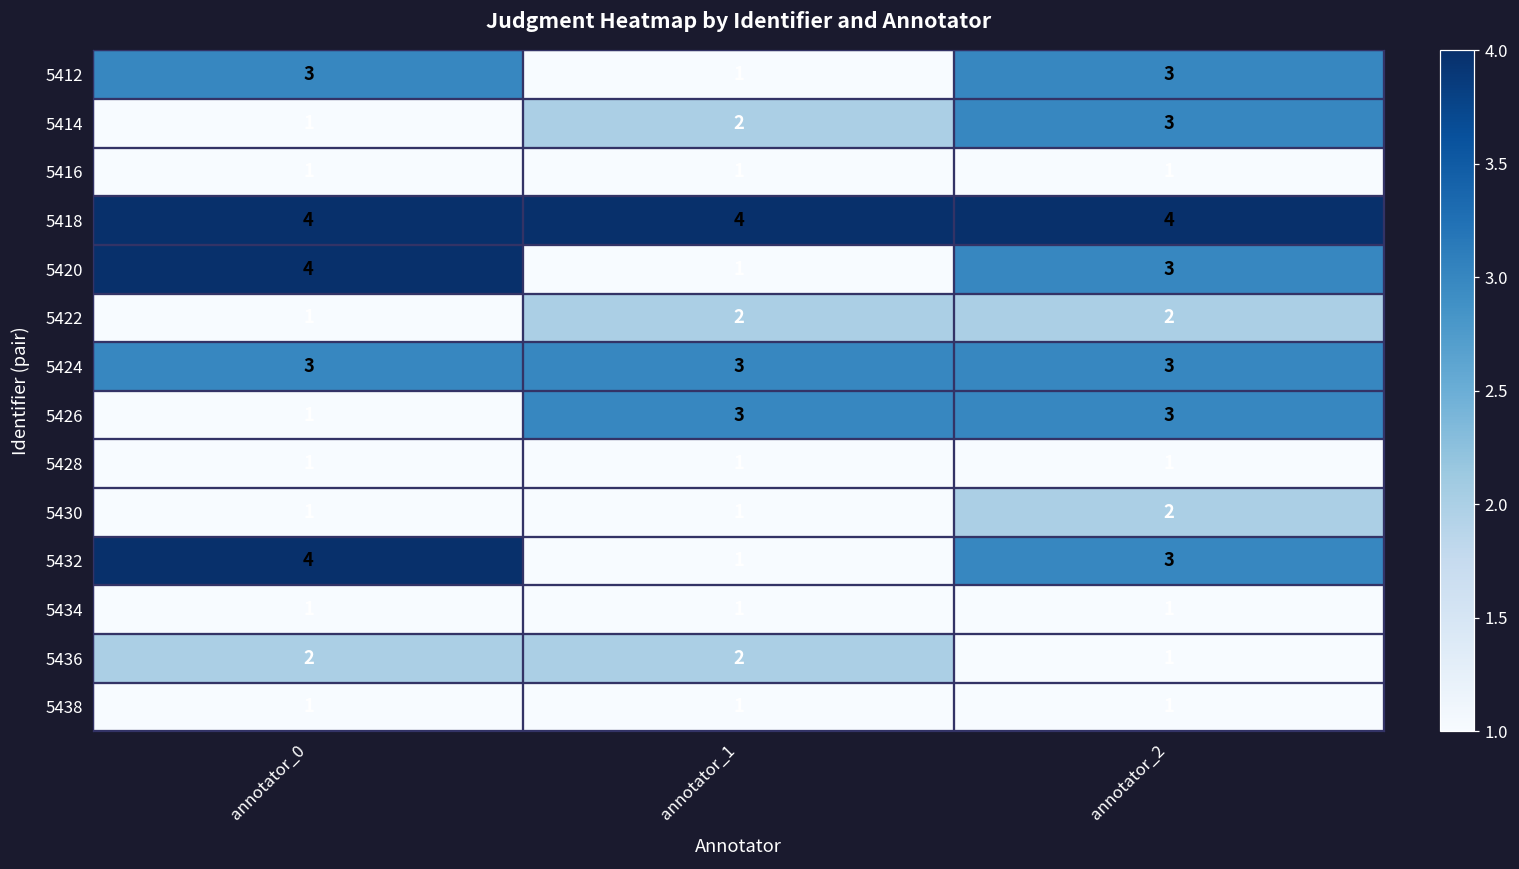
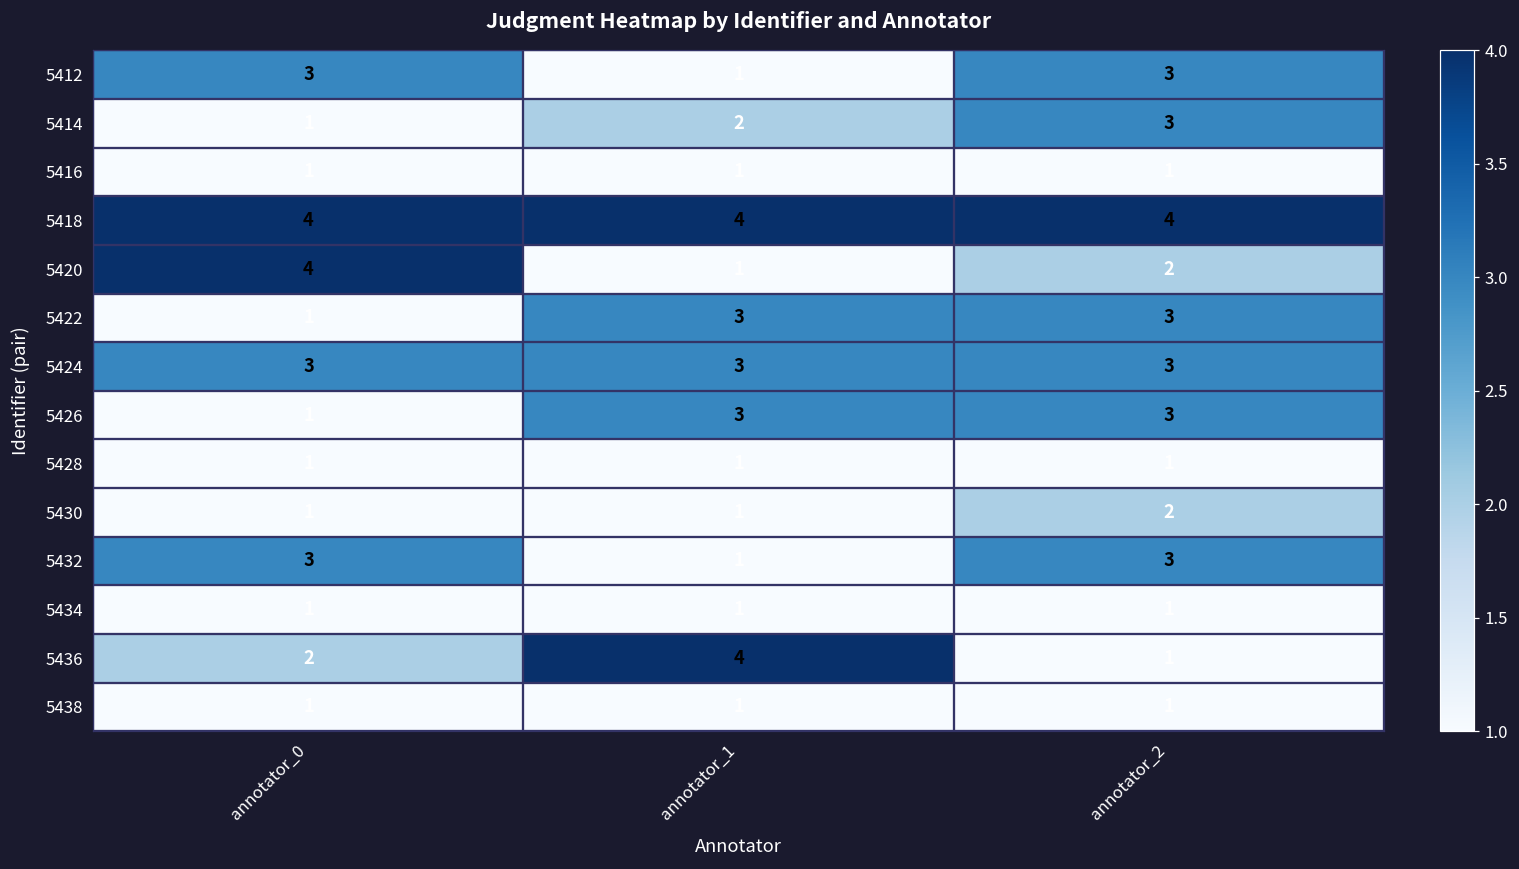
  {
    "5412": {
      "annotator_0": 3,
      "annotator_2": 3
    },
    "5414": {
      "annotator_1": 2,
      "annotator_2": 3
    },
    "5418": {
      "annotator_0": 4,
      "annotator_1": 4,
      "annotator_2": 4
    },
    "5420": {
      "annotator_0": 4,
-     "annotator_2": 3
+     "annotator_2": 2
    },
    "5422": {
-     "annotator_1": 2,
-     "annotator_2": 2
+     "annotator_1": 3,
+     "annotator_2": 3
    },
    "5424": {
      "annotator_0": 3,
      "annotator_1": 3,
      "annotator_2": 3
    },
    "5426": {
      "annotator_1": 3,
      "annotator_2": 3
    },
    "5430": {
      "annotator_2": 2
    },
    "5432": {
-     "annotator_0": 4,
+     "annotator_0": 3,
      "annotator_2": 3
    },
    "5436": {
      "annotator_0": 2,
-     "annotator_1": 2
+     "annotator_1": 4
    }
  }
